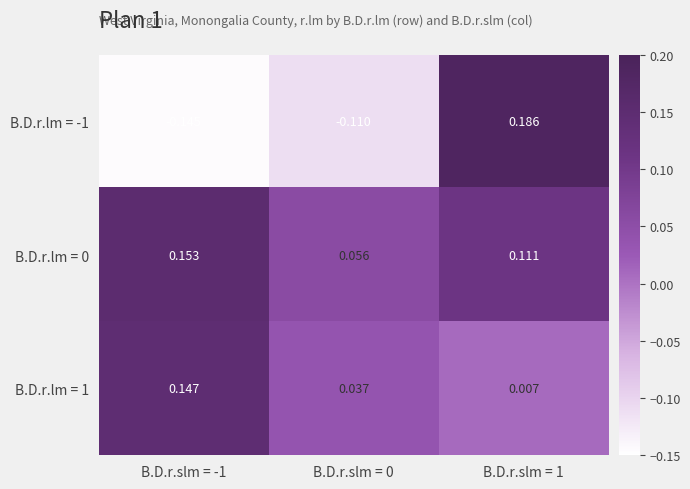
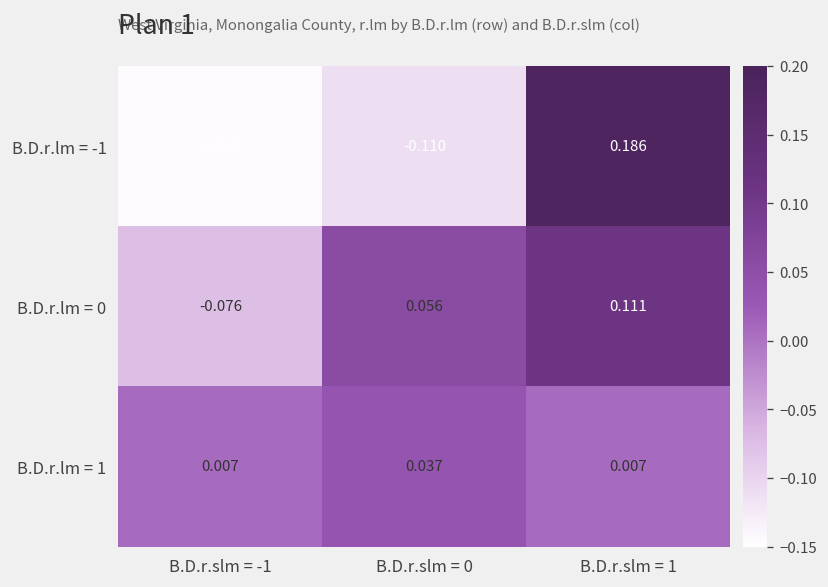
  {
    "B.D.r.lm = -1": {
      "B.D.r.slm = 1": 0.186
    },
    "B.D.r.lm = 0": {
-     "B.D.r.slm = -1": 0.153,
+     "B.D.r.slm = -1": -0.076,
      "B.D.r.slm = 0": 0.056,
      "B.D.r.slm = 1": 0.111
    },
    "B.D.r.lm = 1": {
-     "B.D.r.slm = -1": 0.147,
+     "B.D.r.slm = -1": 0.007,
      "B.D.r.slm = 0": 0.037,
      "B.D.r.slm = 1": 0.007
    }
  }
